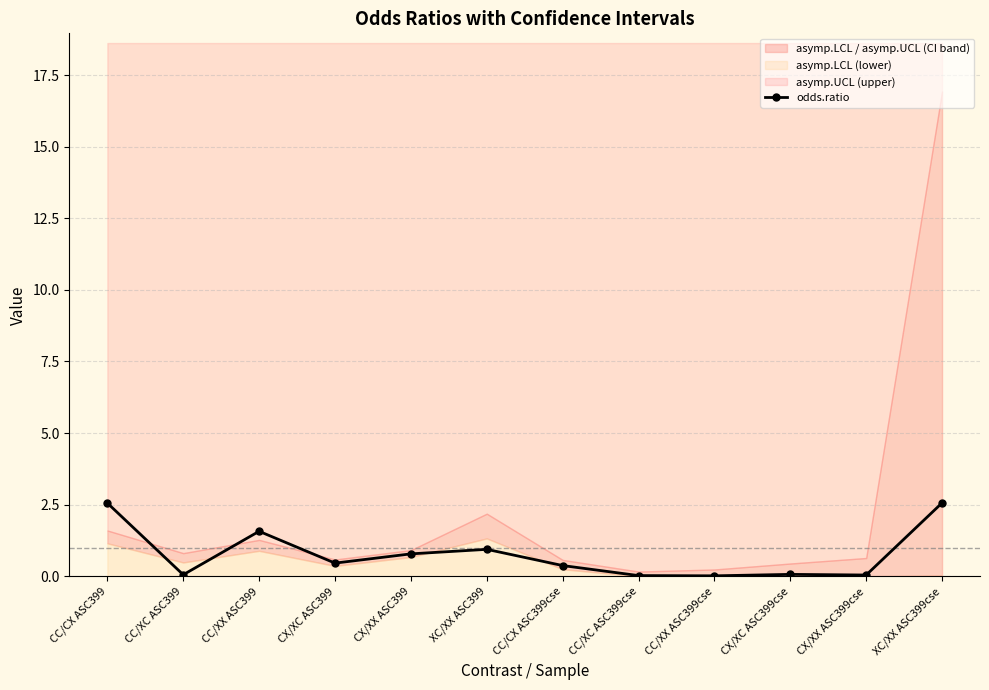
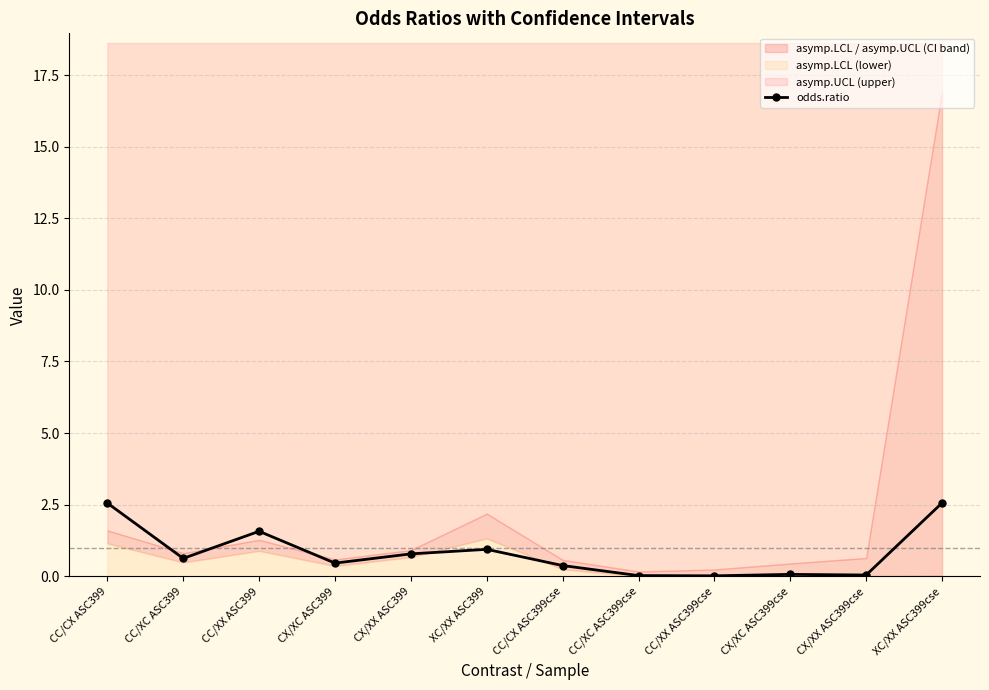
  {
    "odds.ratio": {
      "CC/CX ASC399": 2.6,
-     "CC/XC ASC399": 0.1,
+     "CC/XC ASC399": 0.6,
      "CC/XX ASC399": 1.6,
      "CX/XC ASC399": 0.5,
      "CX/XX ASC399": 0.8,
      "XC/XX ASC399": 0.9,
      "CC/CX ASC399cse": 0.4,
      "XC/XX ASC399cse": 2.6
    }
  }
